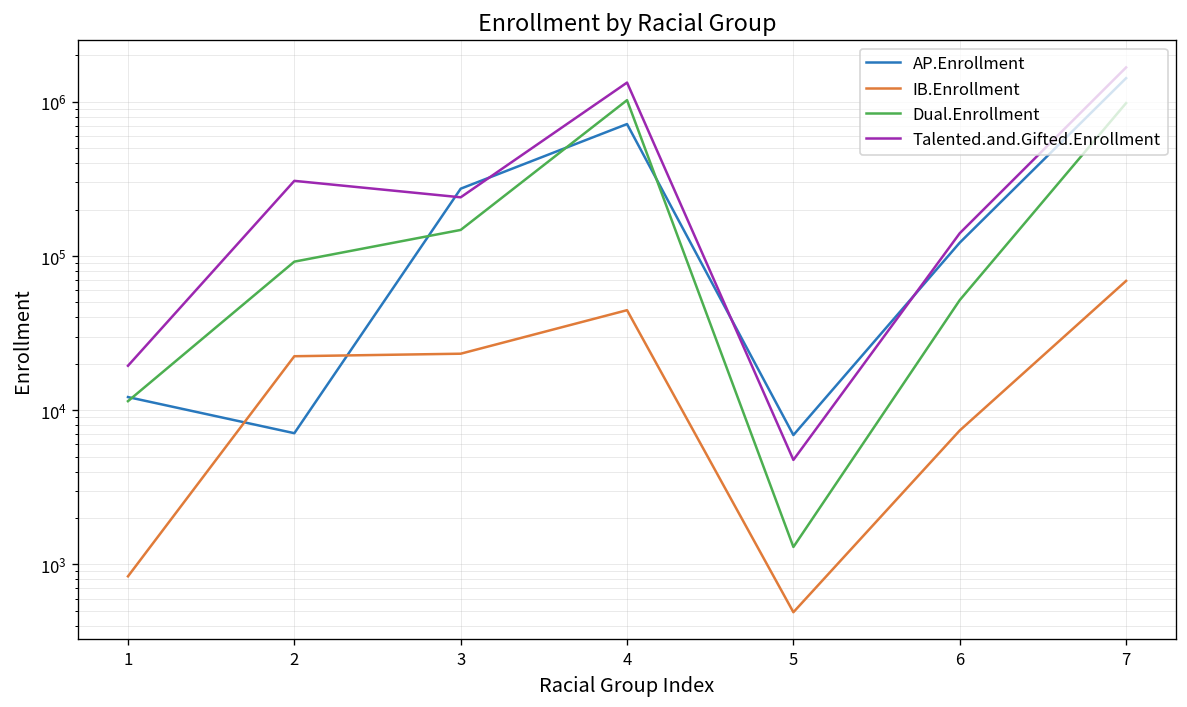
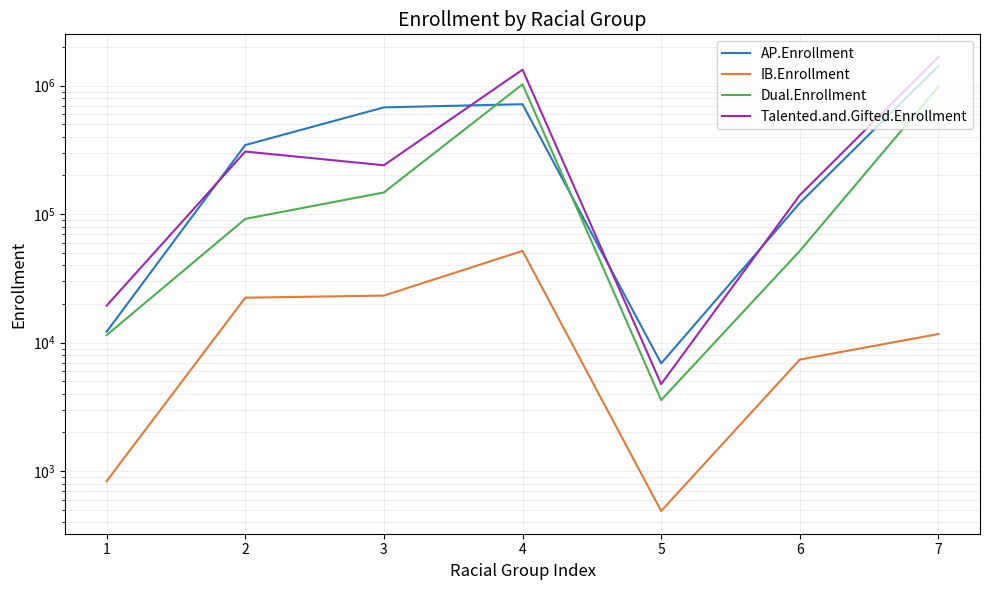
  {
    "AP.Enrollment": {
      "1": 12000,
-     "2": 7000,
-     "3": 270000,
+     "2": 350000,
+     "3": 700000,
      "4": 700000,
      "5": 7000,
      "6": 120000
    },
    "IB.Enrollment": {
      "1": 800,
      "2": 22000,
      "3": 23000,
-     "4": 45000,
+     "4": 52000,
      "5": 490,
      "6": 7000,
-     "7": 70000
+     "7": 12000
    },
    "Dual.Enrollment": {
      "1": 11000,
      "2": 90000,
      "3": 150000,
      "4": 1000000,
-     "5": 1300,
+     "5": 3600,
      "6": 52000
    },
    "Talented.and.Gifted.Enrollment": {
      "1": 19000,
      "2": 310000,
      "3": 240000,
      "4": 1300000,
      "5": 4800,
      "6": 140000
    }
  }
